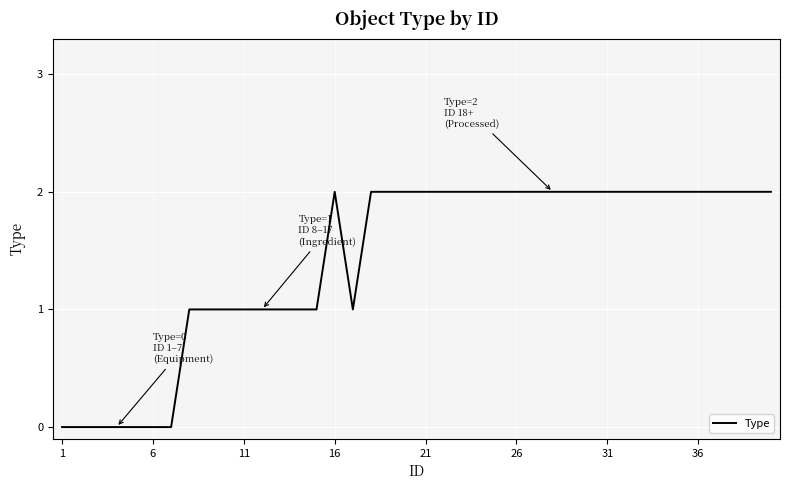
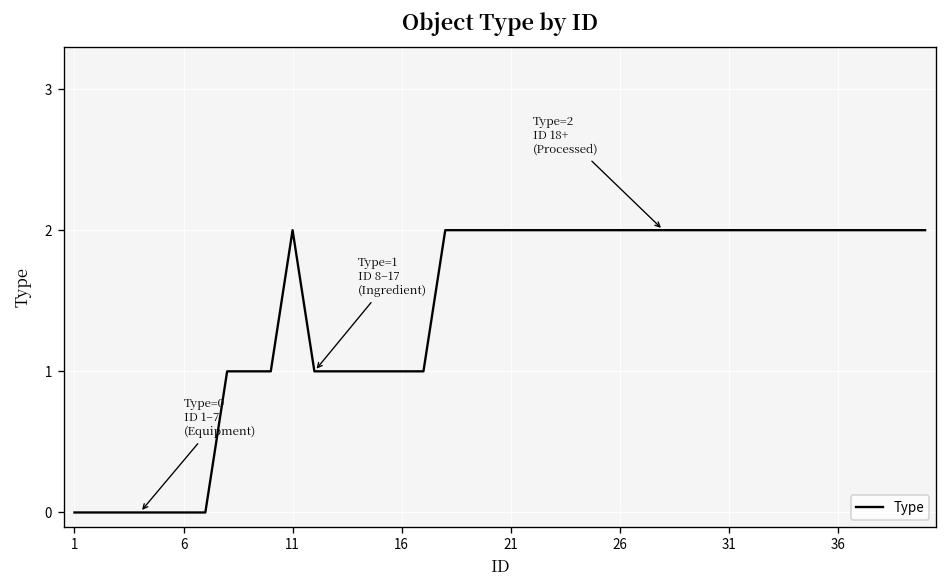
  {
    "1": 0,
-   "11": 1,
-   "16": 2,
+   "11": 2,
+   "16": 1,
    "21": 2,
    "31": 2,
    "36": 2
  }
